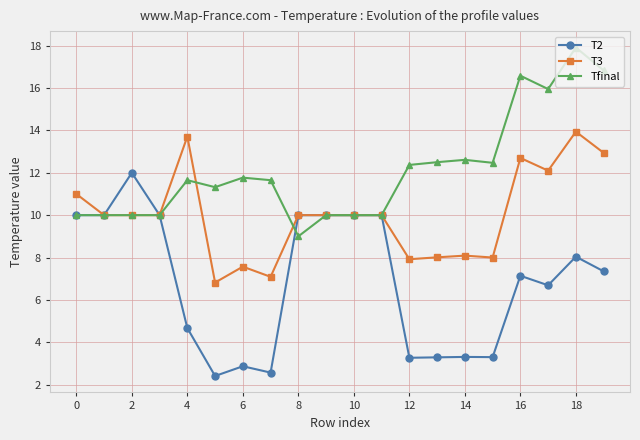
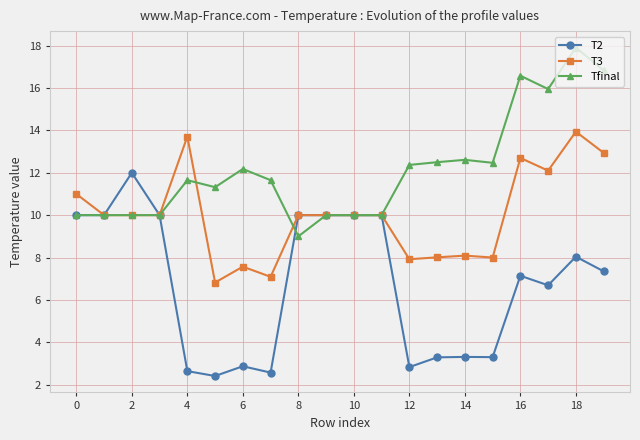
  {
    "T2": {
      "2": 12.0,
-     "4": 4.7,
+     "4": 2.6,
      "6": 2.9,
-     "12": 3.3,
+     "12": 2.8,
      "14": 3.3,
      "16": 7.1,
      "18": 8.0
    },
    "T3": {
      "0": 11.0,
      "4": 13.7,
      "6": 7.6,
      "12": 7.9,
      "14": 8.1,
      "16": 12.7,
      "18": 13.9
    },
    "Tfinal": {
      "4": 11.7,
-     "6": 11.8,
+     "6": 12.2,
      "8": 9.0,
      "12": 12.4,
      "14": 12.6,
      "16": 16.6
    }
  }
